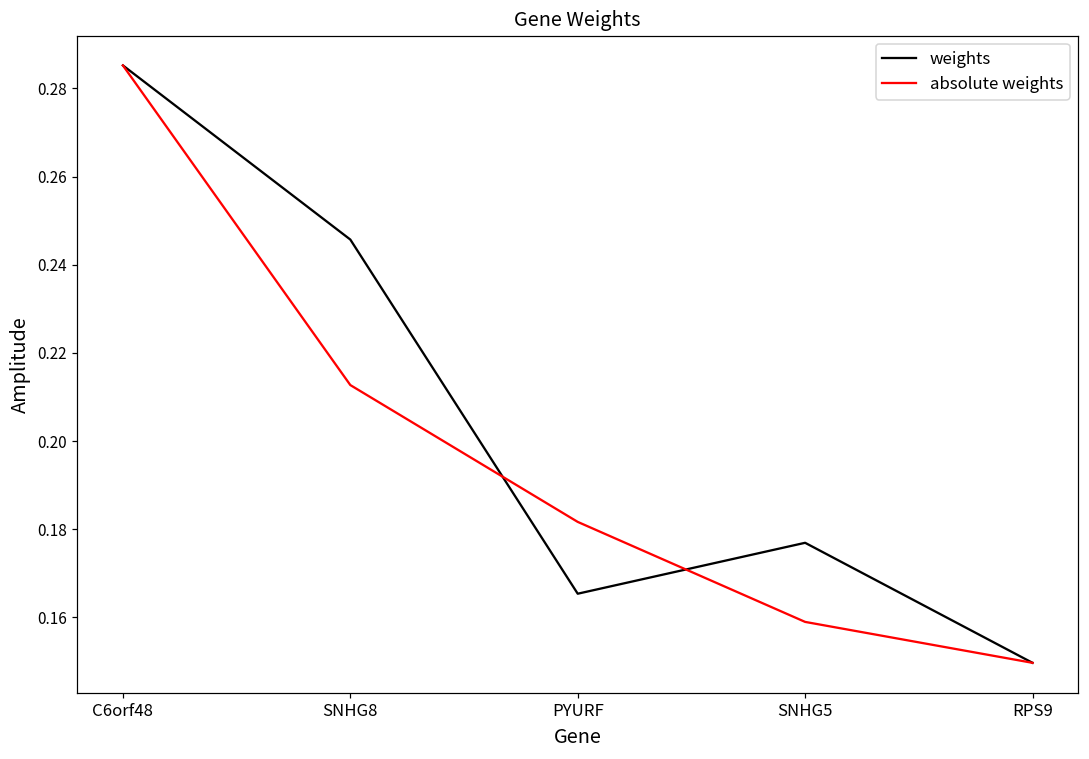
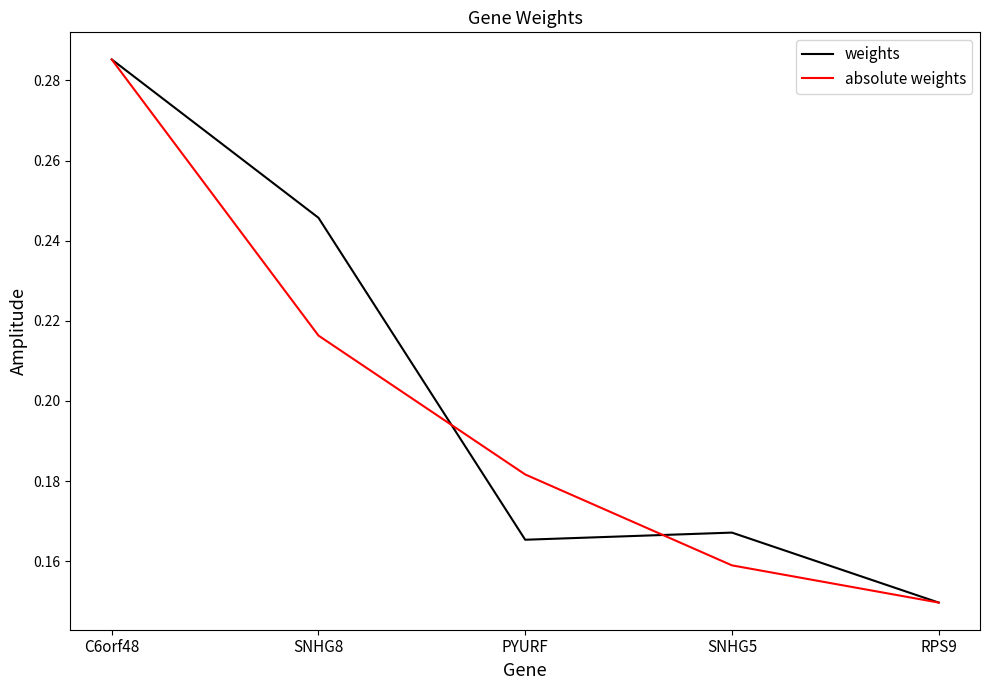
  {
    "weights": {
      "SNHG8": 0.246,
      "PYURF": 0.165,
-     "SNHG5": 0.177
+     "SNHG5": 0.167
    },
    "absolute weights": {
-     "SNHG8": 0.213,
+     "SNHG8": 0.216,
      "PYURF": 0.182,
      "SNHG5": 0.159
    }
  }
